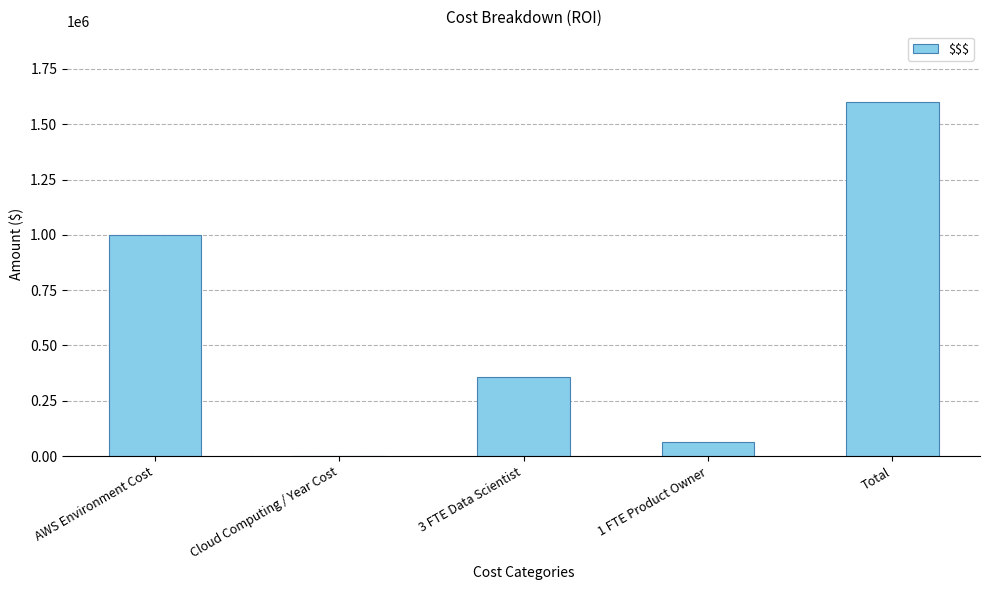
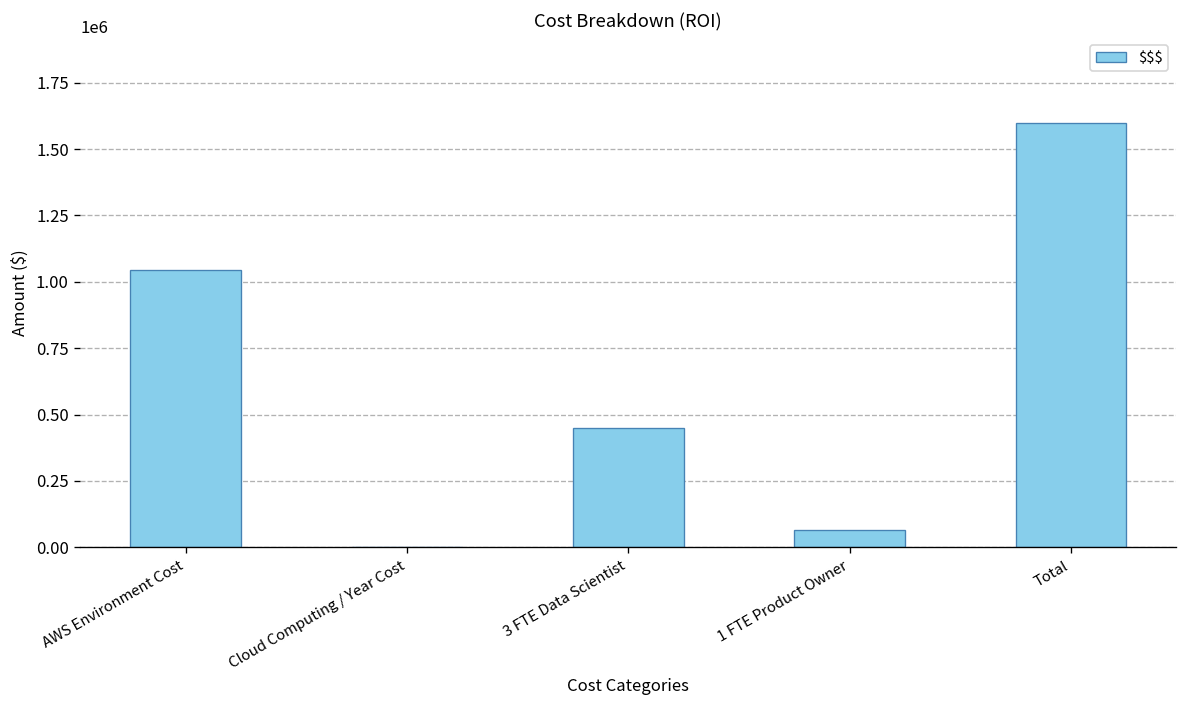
  {
-   "AWS Environment Cost": 1000000,
-   "3 FTE Data Scientist": 360000,
+   "AWS Environment Cost": 1040000,
+   "3 FTE Data Scientist": 450000,
    "1 FTE Product Owner": 60000,
    "Total": 1600000
  }
